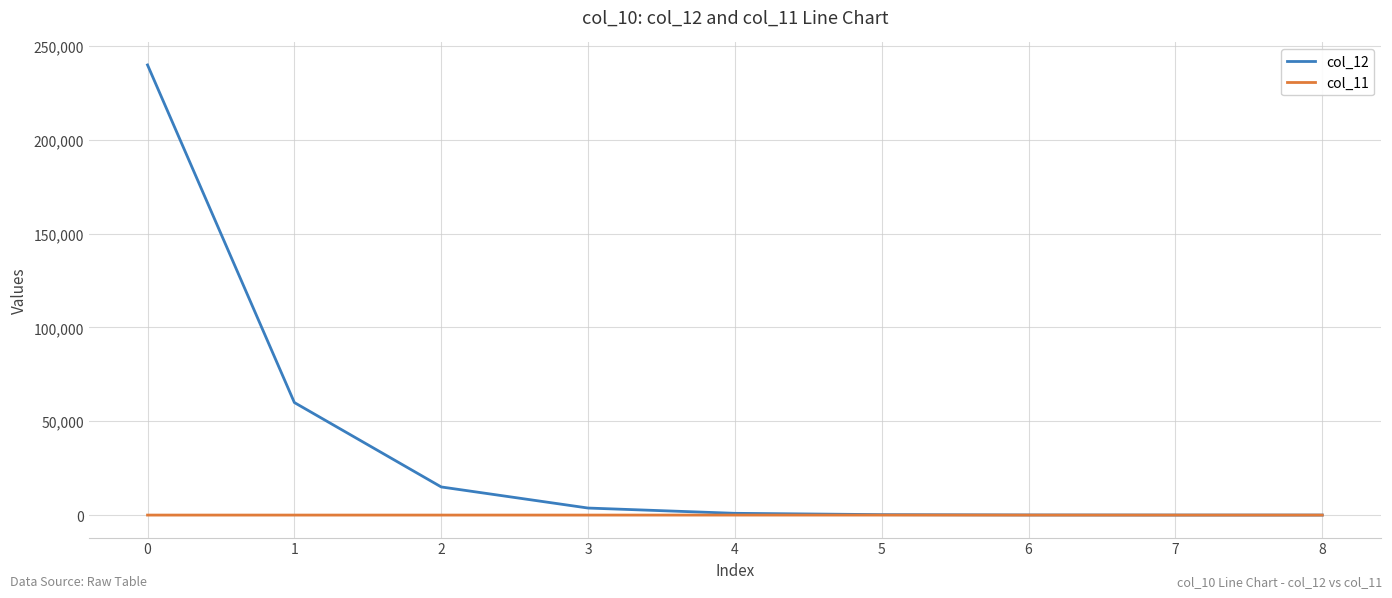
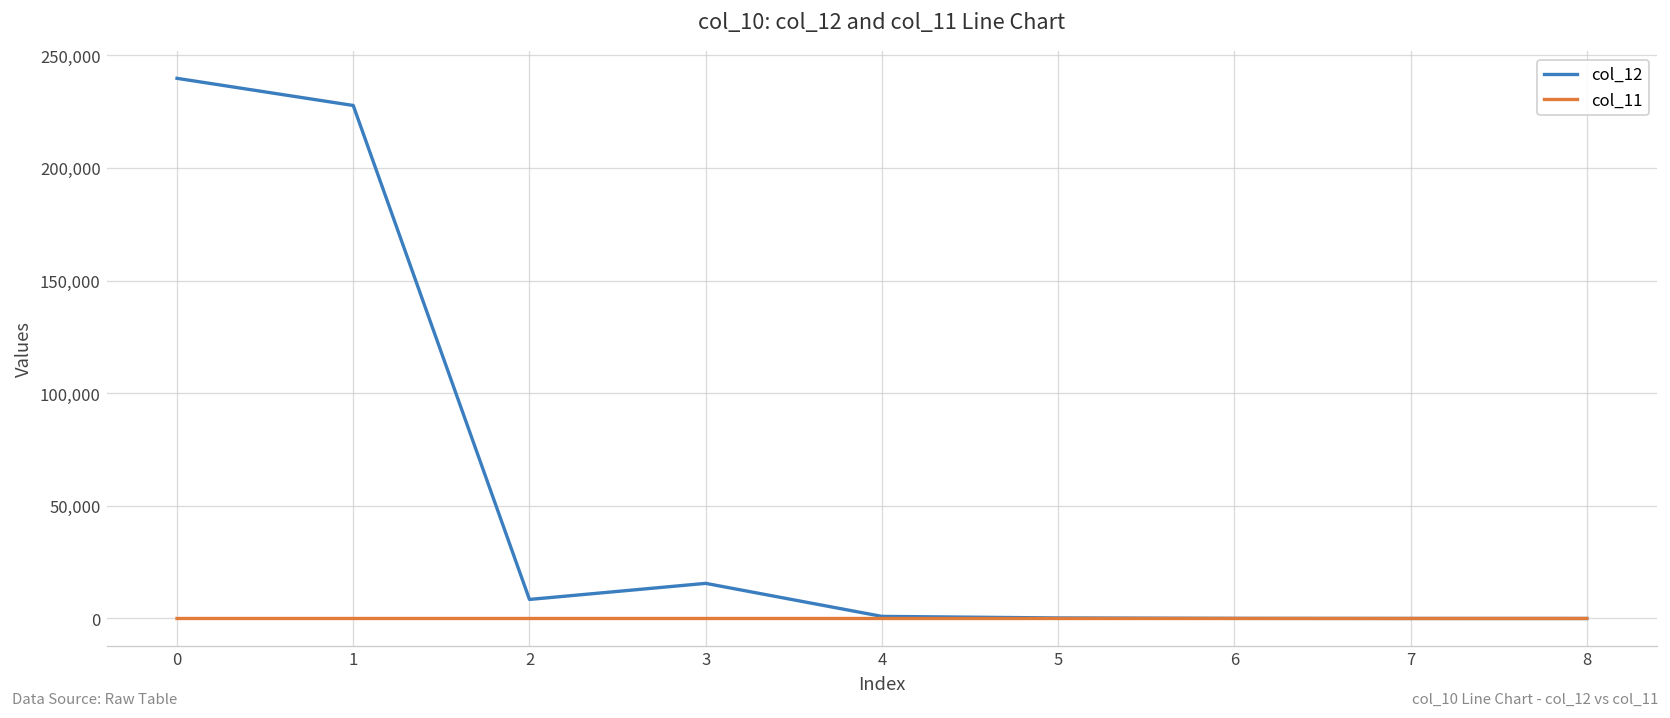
  {
    "col_12": {
      "0": "240,000",
-     "1": "60,000",
-     "2": "15,000",
-     "3": "4,000"
+     "1": "228,000",
+     "2": "8,000",
+     "3": "16,000"
    },
    "col_11": {
      "0": "0",
      "1": "0",
      "2": "0",
      "3": "0"
    }
  }
